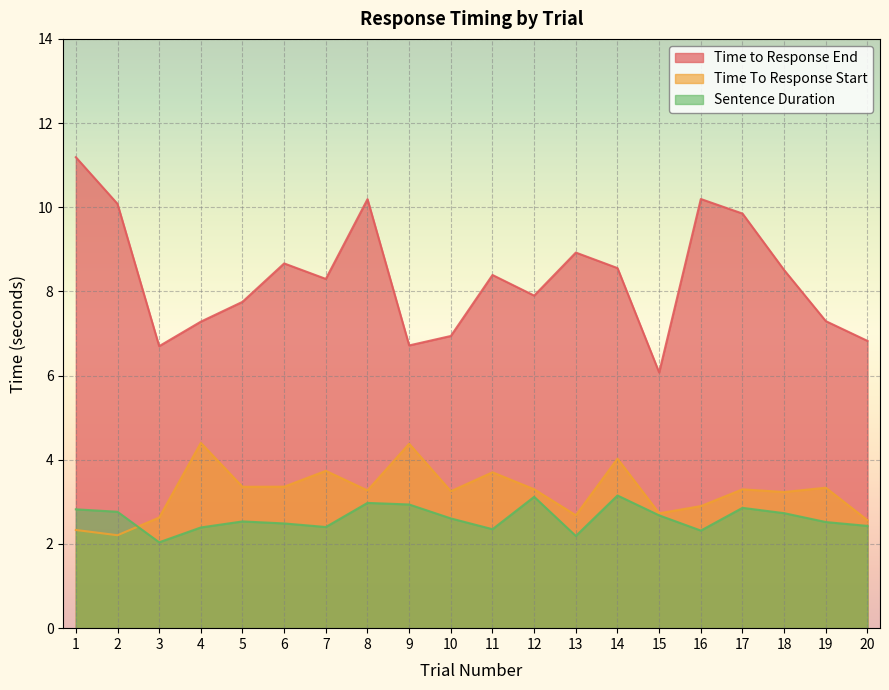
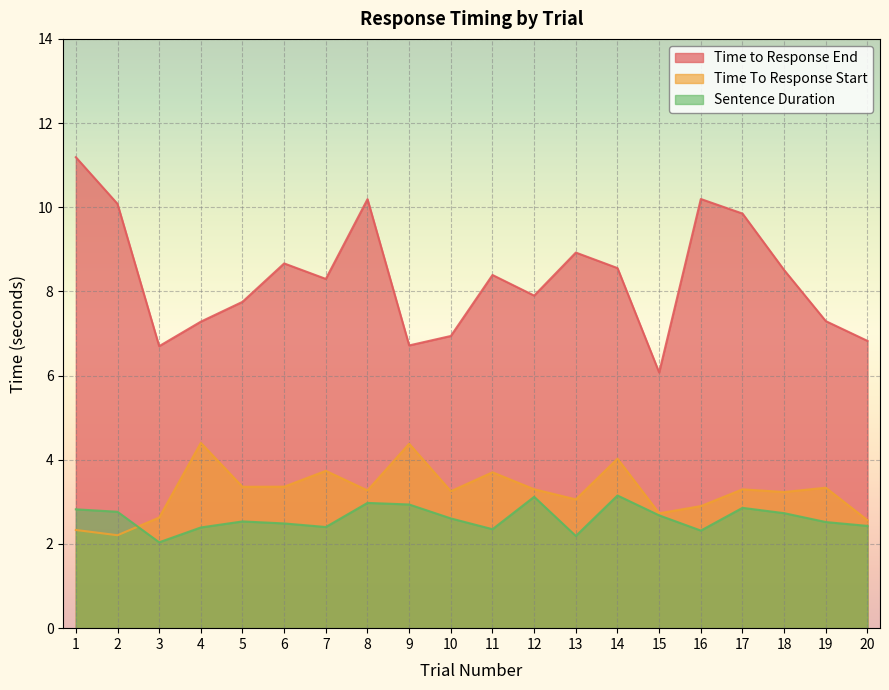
  {
    "Time to Response End": {
      "1": 11.2,
      "2": 10.1,
      "3": 6.7,
      "4": 7.3,
      "5": 7.8,
      "6": 8.7,
      "7": 8.3,
      "8": 10.2,
      "9": 6.7,
      "10": 6.9,
      "11": 8.4,
      "12": 7.9,
      "13": 8.9,
      "14": 8.6,
      "15": 6.1,
      "16": 10.2,
      "17": 9.8,
      "18": 8.5,
      "19": 7.3,
      "20": 6.8
    },
    "Time To Response Start": {
      "1": 2.3,
      "2": 2.2,
      "3": 2.6,
      "4": 4.4,
      "5": 3.4,
      "6": 3.4,
      "7": 3.7,
      "8": 3.3,
      "9": 4.4,
      "10": 3.3,
      "11": 3.7,
      "12": 3.3,
-     "13": 2.7,
+     "13": 3.1,
      "14": 4.0,
      "16": 2.9,
      "17": 3.3,
      "18": 3.2,
      "19": 3.3,
      "20": 2.6
    },
    "Sentence Duration": {
      "1": 2.8,
      "2": 2.8,
      "3": 2.0,
      "4": 2.4,
      "5": 2.5,
      "6": 2.5,
      "7": 2.4,
      "8": 3.0,
      "9": 2.9,
      "10": 2.6,
      "11": 2.4,
      "12": 3.1,
      "13": 2.2,
      "14": 3.2,
      "16": 2.3,
      "17": 2.9,
      "18": 2.7,
      "19": 2.5,
      "20": 2.4
    }
  }
